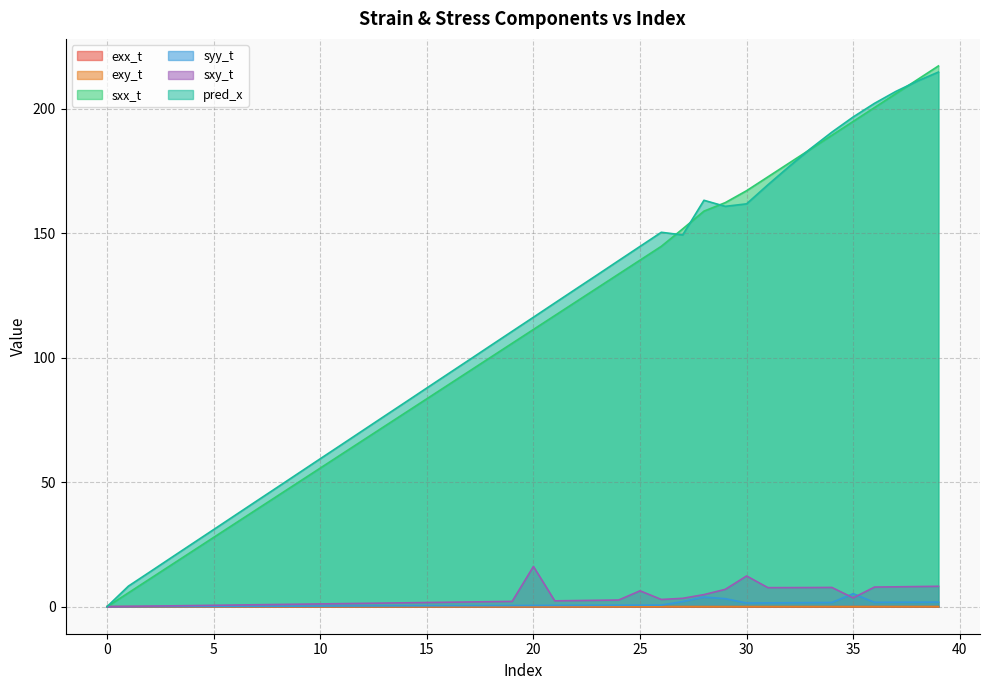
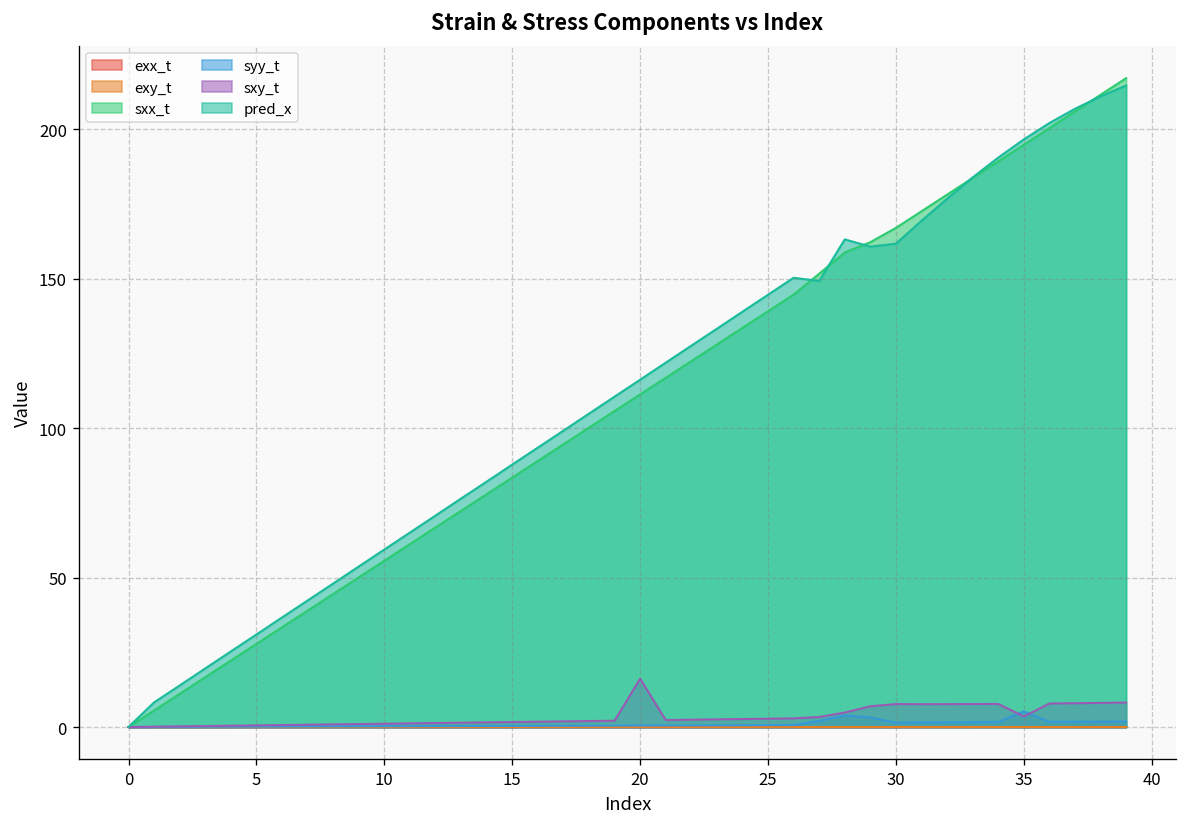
  {
    "exy_t": {
      "30": 0,
      "35": 0
    },
    "syy_t": {
      "30": 1,
      "35": 5
    },
    "sxy_t": {
      "15": 2,
      "20": 16,
-     "25": 6,
-     "30": 12,
+     "25": 3,
+     "30": 8,
      "35": 4
    }
  }
